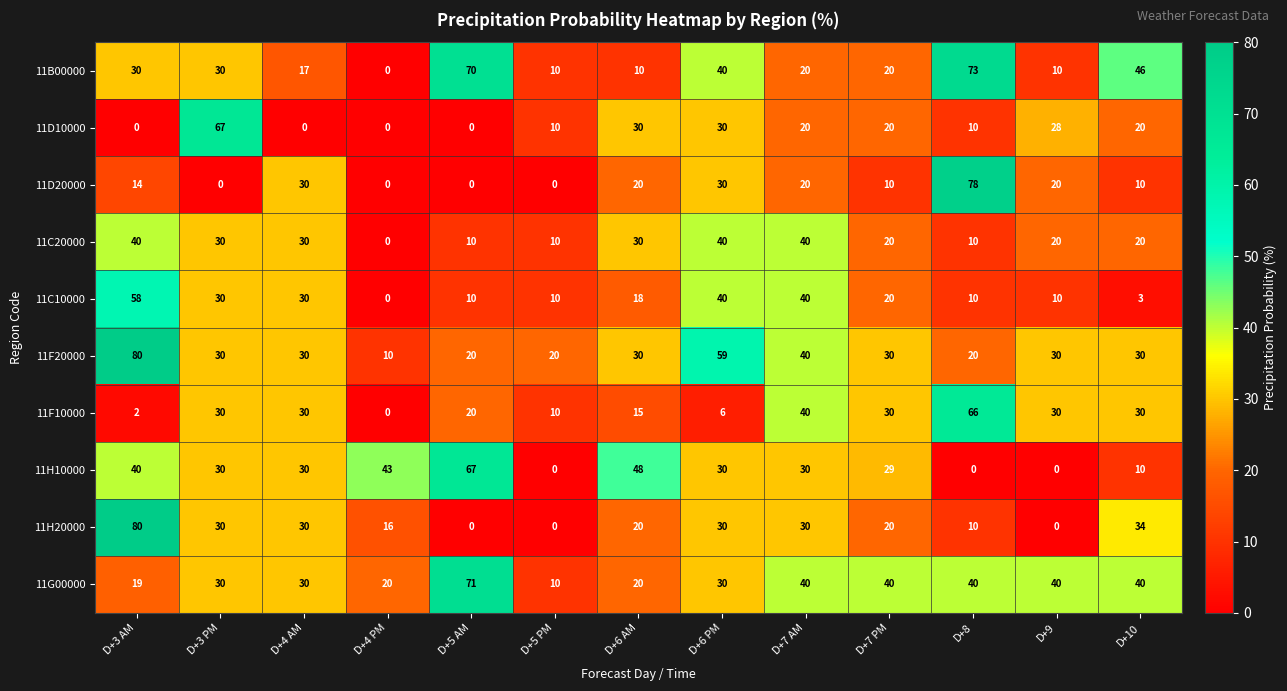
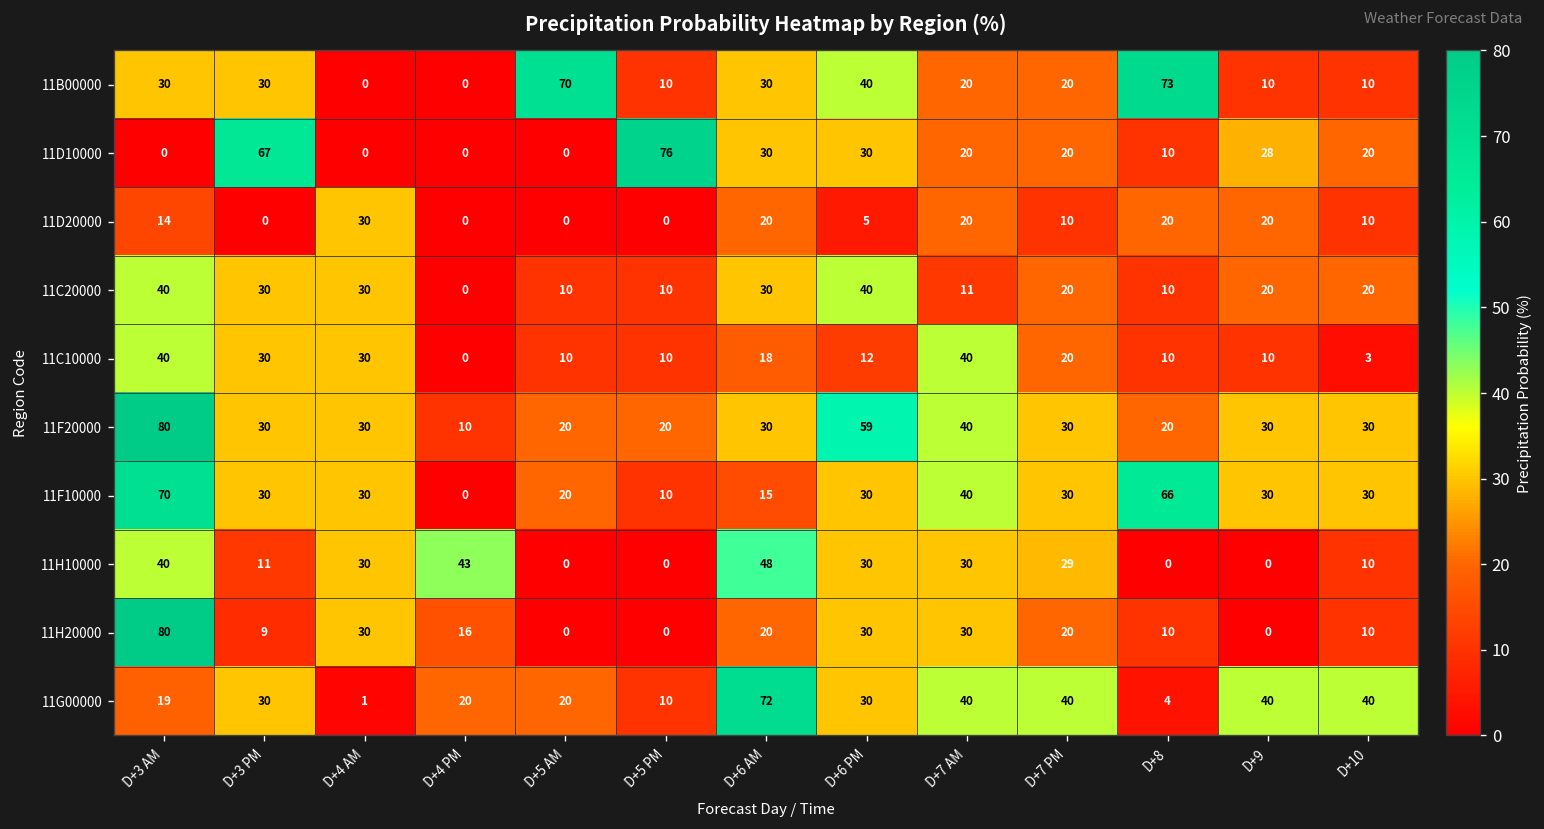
  {
    "11B00000": {
      "D+3 AM": 30,
      "D+3 PM": 30,
-     "D+4 AM": 17,
+     "D+4 AM": 0,
      "D+4 PM": 0,
      "D+5 AM": 70,
      "D+5 PM": 10,
-     "D+6 AM": 10,
+     "D+6 AM": 30,
      "D+6 PM": 40,
      "D+7 AM": 20,
      "D+7 PM": 20,
      "D+8": 73,
      "D+9": 10,
-     "D+10": 46
+     "D+10": 10
    },
    "11D10000": {
      "D+3 AM": 0,
      "D+3 PM": 67,
      "D+4 AM": 0,
      "D+4 PM": 0,
      "D+5 AM": 0,
-     "D+5 PM": 10,
+     "D+5 PM": 76,
      "D+6 AM": 30,
      "D+6 PM": 30,
      "D+7 AM": 20,
      "D+7 PM": 20,
      "D+8": 10,
      "D+9": 28,
      "D+10": 20
    },
    "11D20000": {
      "D+3 AM": 14,
      "D+3 PM": 0,
      "D+4 AM": 30,
      "D+4 PM": 0,
      "D+5 AM": 0,
      "D+5 PM": 0,
      "D+6 AM": 20,
-     "D+6 PM": 30,
+     "D+6 PM": 5,
      "D+7 AM": 20,
      "D+7 PM": 10,
-     "D+8": 78,
+     "D+8": 20,
      "D+9": 20,
      "D+10": 10
    },
    "11C20000": {
      "D+3 AM": 40,
      "D+3 PM": 30,
      "D+4 AM": 30,
      "D+4 PM": 0,
      "D+5 AM": 10,
      "D+5 PM": 10,
      "D+6 AM": 30,
      "D+6 PM": 40,
-     "D+7 AM": 40,
+     "D+7 AM": 11,
      "D+7 PM": 20,
      "D+8": 10,
      "D+9": 20,
      "D+10": 20
    },
    "11C10000": {
-     "D+3 AM": 58,
+     "D+3 AM": 40,
      "D+3 PM": 30,
      "D+4 AM": 30,
      "D+4 PM": 0,
      "D+5 AM": 10,
      "D+5 PM": 10,
      "D+6 AM": 18,
-     "D+6 PM": 40,
+     "D+6 PM": 12,
      "D+7 AM": 40,
      "D+7 PM": 20,
      "D+8": 10,
      "D+9": 10,
      "D+10": 3
    },
    "11F20000": {
      "D+3 AM": 80,
      "D+3 PM": 30,
      "D+4 AM": 30,
      "D+4 PM": 10,
      "D+5 AM": 20,
      "D+5 PM": 20,
      "D+6 AM": 30,
      "D+6 PM": 59,
      "D+7 AM": 40,
      "D+7 PM": 30,
      "D+8": 20,
      "D+9": 30,
      "D+10": 30
    },
    "11F10000": {
-     "D+3 AM": 2,
+     "D+3 AM": 70,
      "D+3 PM": 30,
      "D+4 AM": 30,
      "D+4 PM": 0,
      "D+5 AM": 20,
      "D+5 PM": 10,
      "D+6 AM": 15,
-     "D+6 PM": 6,
+     "D+6 PM": 30,
      "D+7 AM": 40,
      "D+7 PM": 30,
      "D+8": 66,
      "D+9": 30,
      "D+10": 30
    },
    "11H10000": {
      "D+3 AM": 40,
-     "D+3 PM": 30,
+     "D+3 PM": 11,
      "D+4 AM": 30,
      "D+4 PM": 43,
-     "D+5 AM": 67,
+     "D+5 AM": 0,
      "D+5 PM": 0,
      "D+6 AM": 48,
      "D+6 PM": 30,
      "D+7 AM": 30,
      "D+7 PM": 29,
      "D+8": 0,
      "D+9": 0,
      "D+10": 10
    },
    "11H20000": {
      "D+3 AM": 80,
-     "D+3 PM": 30,
+     "D+3 PM": 9,
      "D+4 AM": 30,
      "D+4 PM": 16,
      "D+5 AM": 0,
      "D+5 PM": 0,
      "D+6 AM": 20,
      "D+6 PM": 30,
      "D+7 AM": 30,
      "D+7 PM": 20,
      "D+8": 10,
      "D+9": 0,
-     "D+10": 34
+     "D+10": 10
    },
    "11G00000": {
      "D+3 AM": 19,
      "D+3 PM": 30,
-     "D+4 AM": 30,
+     "D+4 AM": 1,
      "D+4 PM": 20,
-     "D+5 AM": 71,
+     "D+5 AM": 20,
      "D+5 PM": 10,
-     "D+6 AM": 20,
+     "D+6 AM": 72,
      "D+6 PM": 30,
      "D+7 AM": 40,
      "D+7 PM": 40,
-     "D+8": 40,
+     "D+8": 4,
      "D+9": 40,
      "D+10": 40
    }
  }
